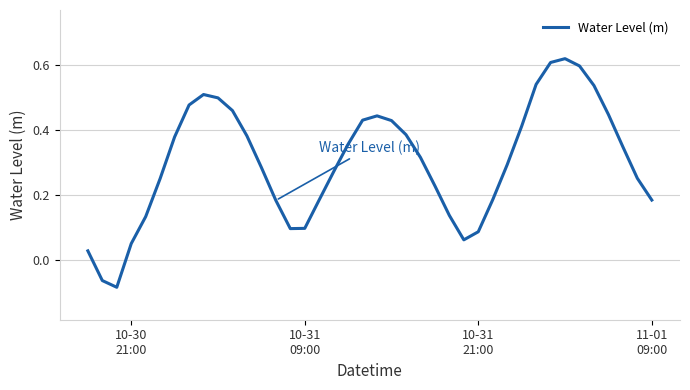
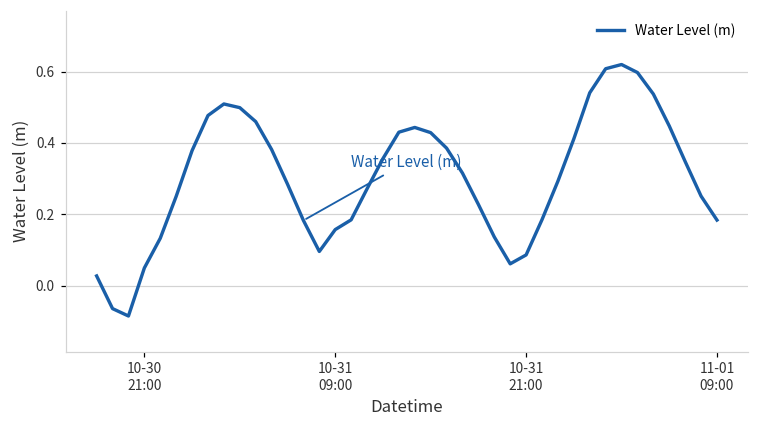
  {
    "10-30 21:00": 0.05,
-   "10-31 09:00": 0.10,
+   "10-31 09:00": 0.16,
    "10-31 21:00": 0.09,
    "11-01 09:00": 0.18
  }
